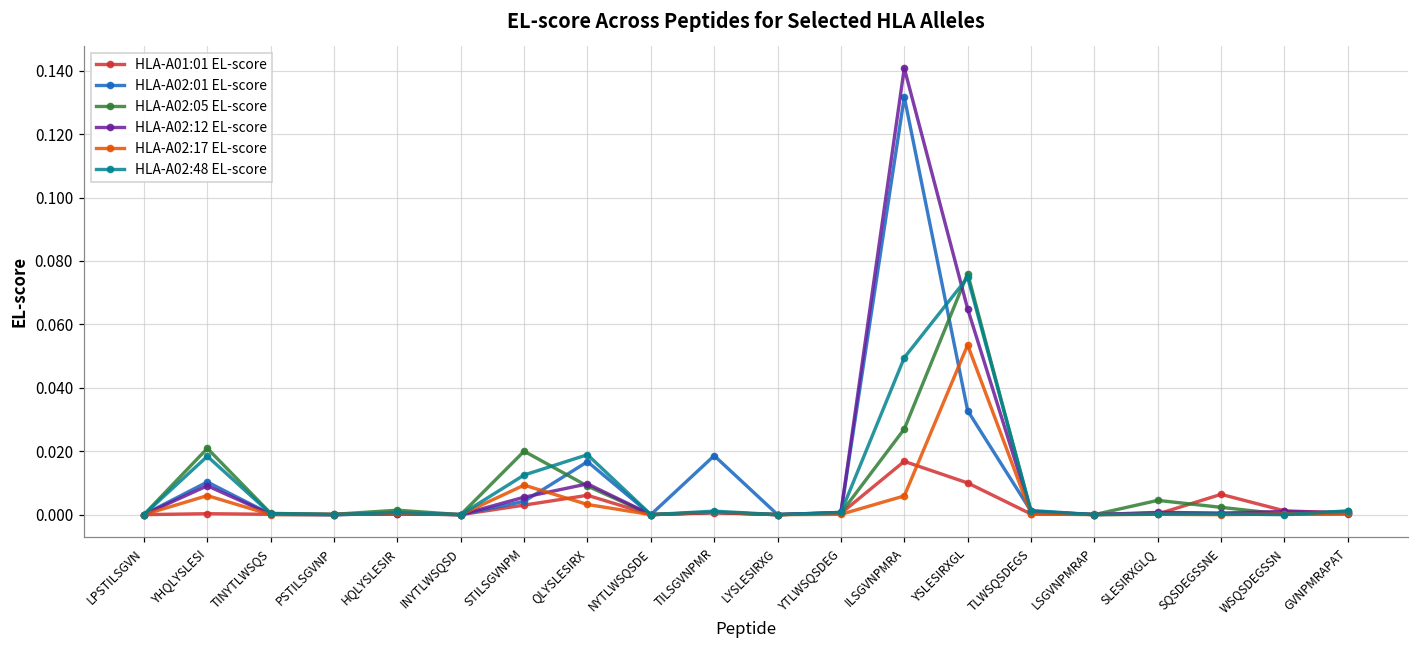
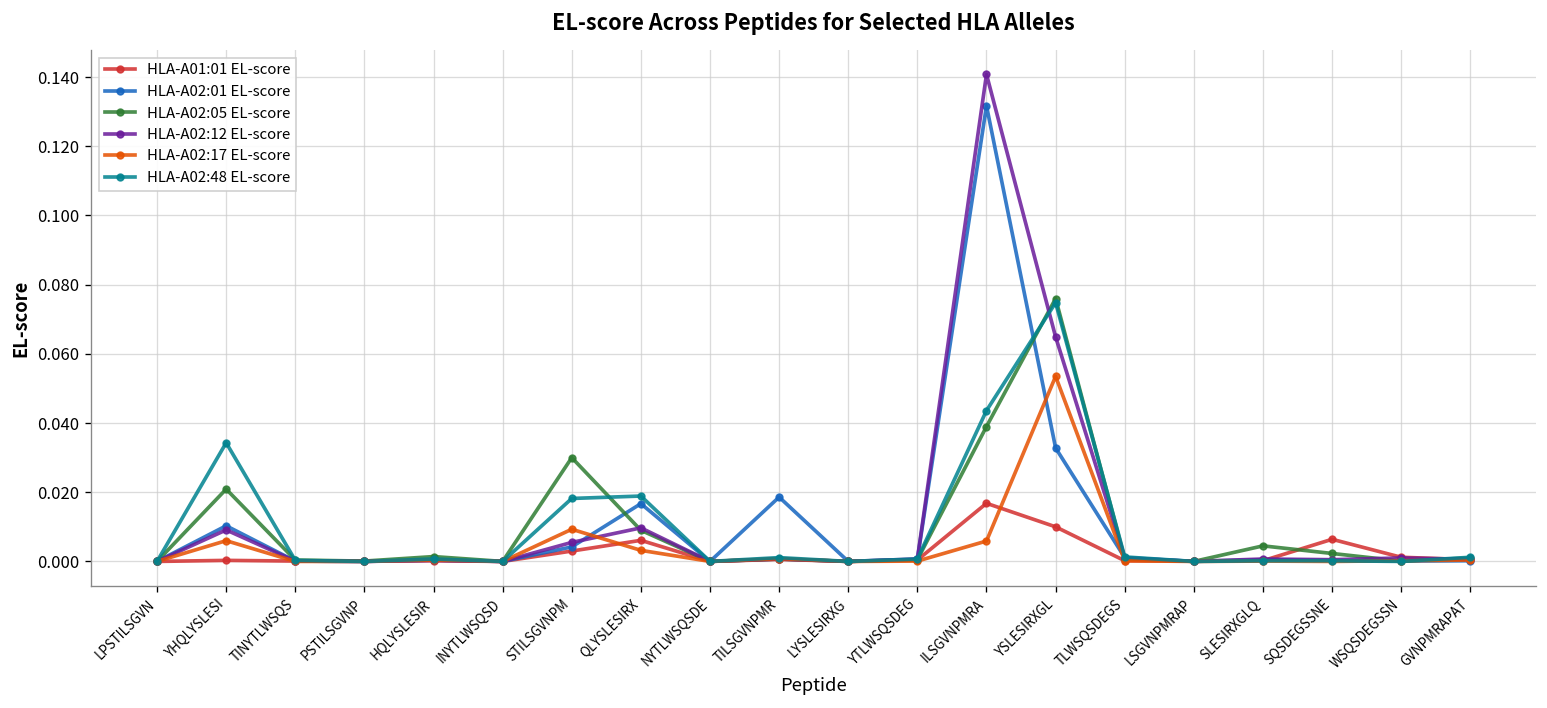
  {
    "HLA-A01:01 EL-score": {
      "YHQLYSLESI": 0.000,
      "STILSGVNPM": 0.003,
      "QLYSLESIRX": 0.006,
      "ILSGVNPMRA": 0.017,
      "YSLESIRXGL": 0.010,
      "SQSDEGSSNE": 0.006
    },
    "HLA-A02:01 EL-score": {
      "YHQLYSLESI": 0.010,
      "STILSGVNPM": 0.004,
      "QLYSLESIRX": 0.017,
      "TILSGVNPMR": 0.019,
      "ILSGVNPMRA": 0.132,
      "YSLESIRXGL": 0.033
    },
    "HLA-A02:05 EL-score": {
      "YHQLYSLESI": 0.021,
-     "STILSGVNPM": 0.02,
-     "ILSGVNPMRA": 0.027,
+     "STILSGVNPM": 0.03,
+     "ILSGVNPMRA": 0.039,
      "YSLESIRXGL": 0.076,
      "SLESIRXGLQ": 0.005,
      "SQSDEGSSNE": 0.002
    },
    "HLA-A02:12 EL-score": {
      "YHQLYSLESI": 0.009,
      "STILSGVNPM": 0.006,
      "ILSGVNPMRA": 0.141,
      "YSLESIRXGL": 0.065
    },
    "HLA-A02:17 EL-score": {
      "YHQLYSLESI": 0.006,
      "STILSGVNPM": 0.009,
      "QLYSLESIRX": 0.003,
      "ILSGVNPMRA": 0.006,
      "YSLESIRXGL": 0.054
    },
    "HLA-A02:48 EL-score": {
-     "YHQLYSLESI": 0.018,
-     "STILSGVNPM": 0.013,
+     "YHQLYSLESI": 0.034,
+     "STILSGVNPM": 0.018,
      "QLYSLESIRX": 0.019,
-     "ILSGVNPMRA": 0.050,
+     "ILSGVNPMRA": 0.044,
      "YSLESIRXGL": 0.075
    }
  }
